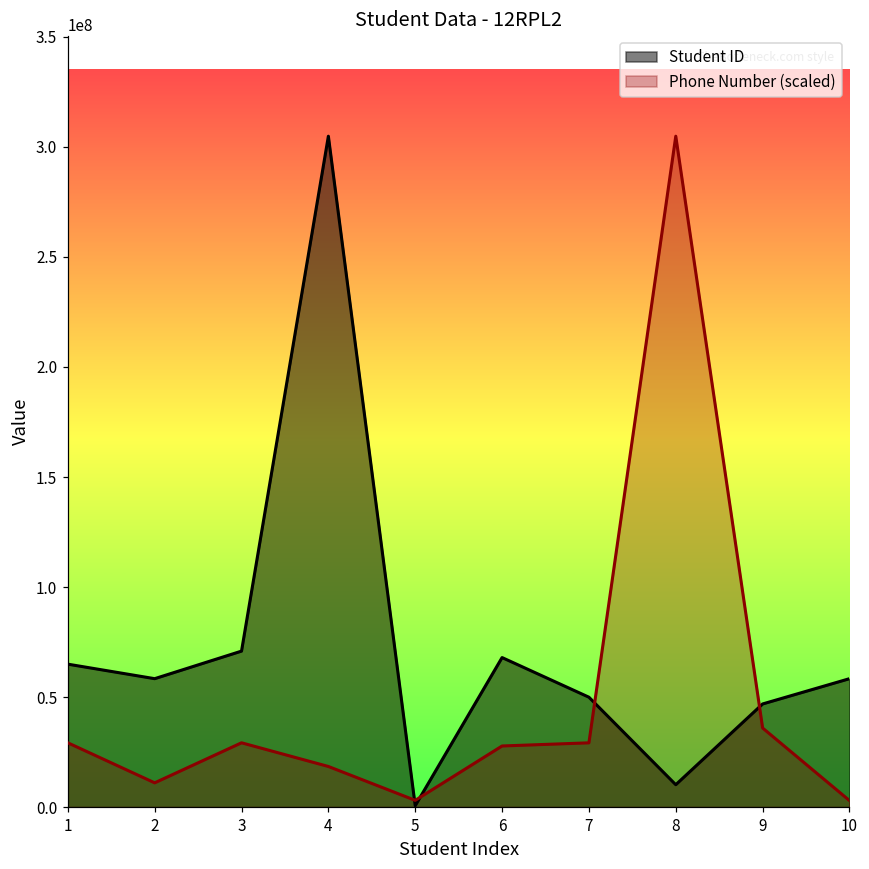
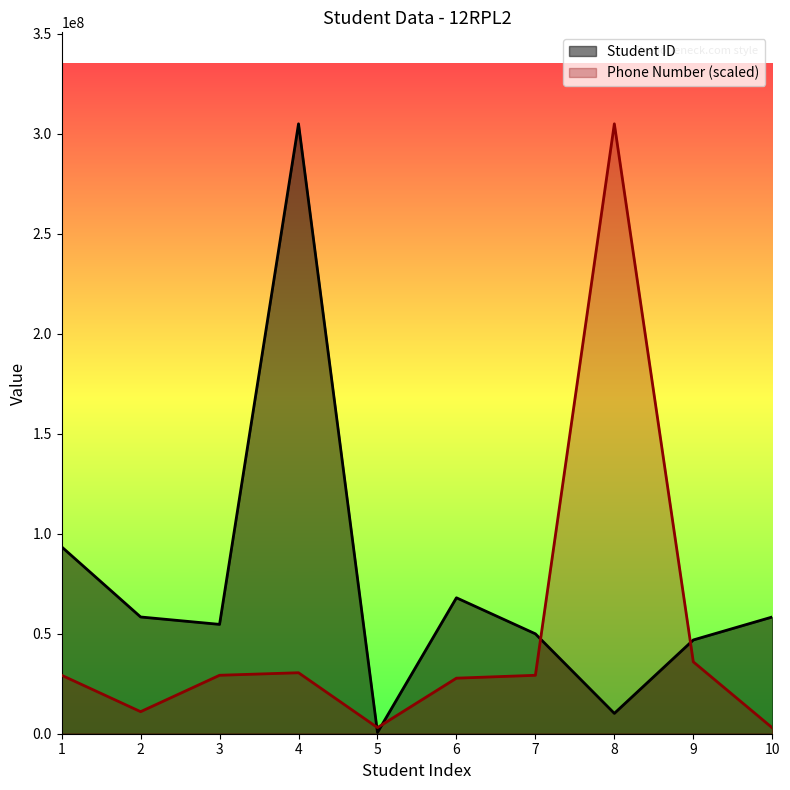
  {
    "Student ID": {
-     "1": 65000000,
+     "1": 93000000,
      "2": 58000000,
-     "3": 71000000,
+     "3": 55000000,
      "4": 305000000,
      "5": 1000000,
      "6": 68000000,
      "7": 50000000,
      "8": 10000000,
      "9": 47000000,
      "10": 58000000
    },
    "Phone Number (scaled)": {
      "1": 29000000,
      "2": 11000000,
      "3": 29000000,
-     "4": 18000000,
+     "4": 30000000,
      "5": 3000000,
      "6": 28000000,
      "7": 29000000,
      "8": 305000000,
      "9": 36000000,
      "10": 3000000
    }
  }
